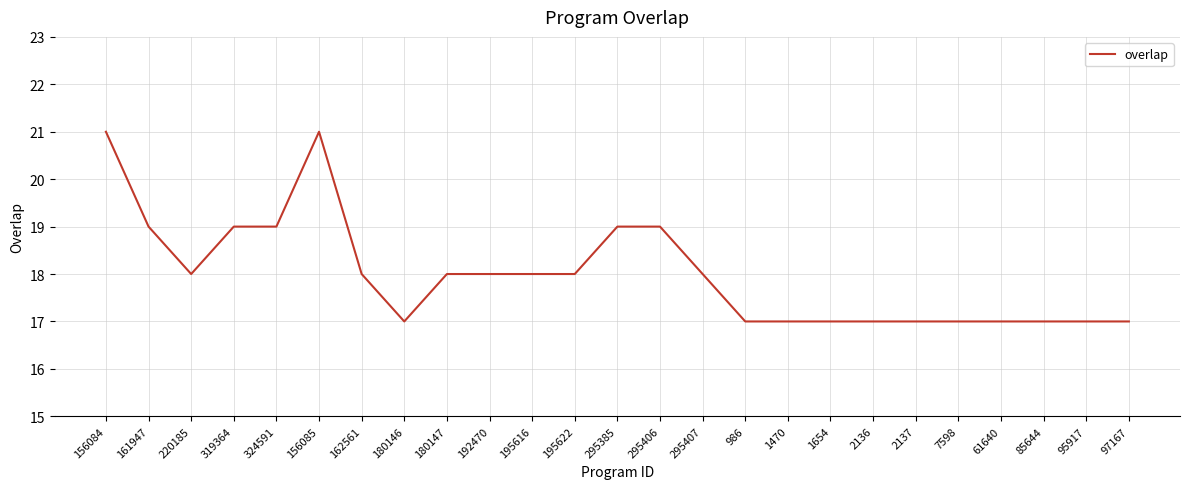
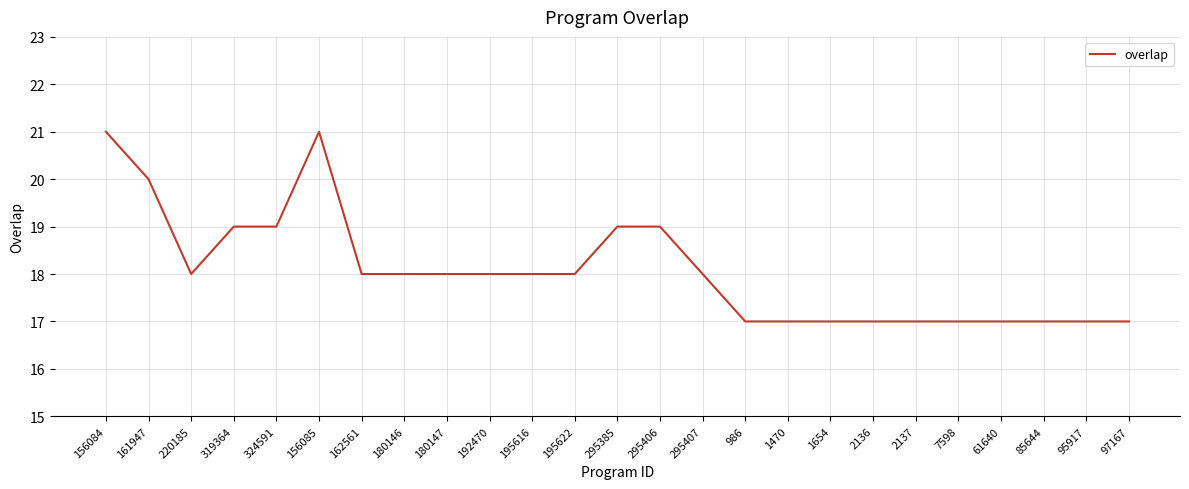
  {
    "156084": 21,
-   "161947": 19,
+   "161947": 20,
    "220185": 18,
    "319364": 19,
    "324591": 19,
    "156085": 21,
    "162561": 18,
-   "180146": 17,
+   "180146": 18,
    "180147": 18,
    "192470": 18,
    "195616": 18,
    "195622": 18,
    "295385": 19,
    "295406": 19,
    "295407": 18,
    "986": 17,
    "1470": 17,
    "1654": 17,
    "2136": 17,
    "2137": 17,
    "7598": 17,
    "61640": 17,
    "85644": 17,
    "95917": 17,
    "97167": 17
  }
